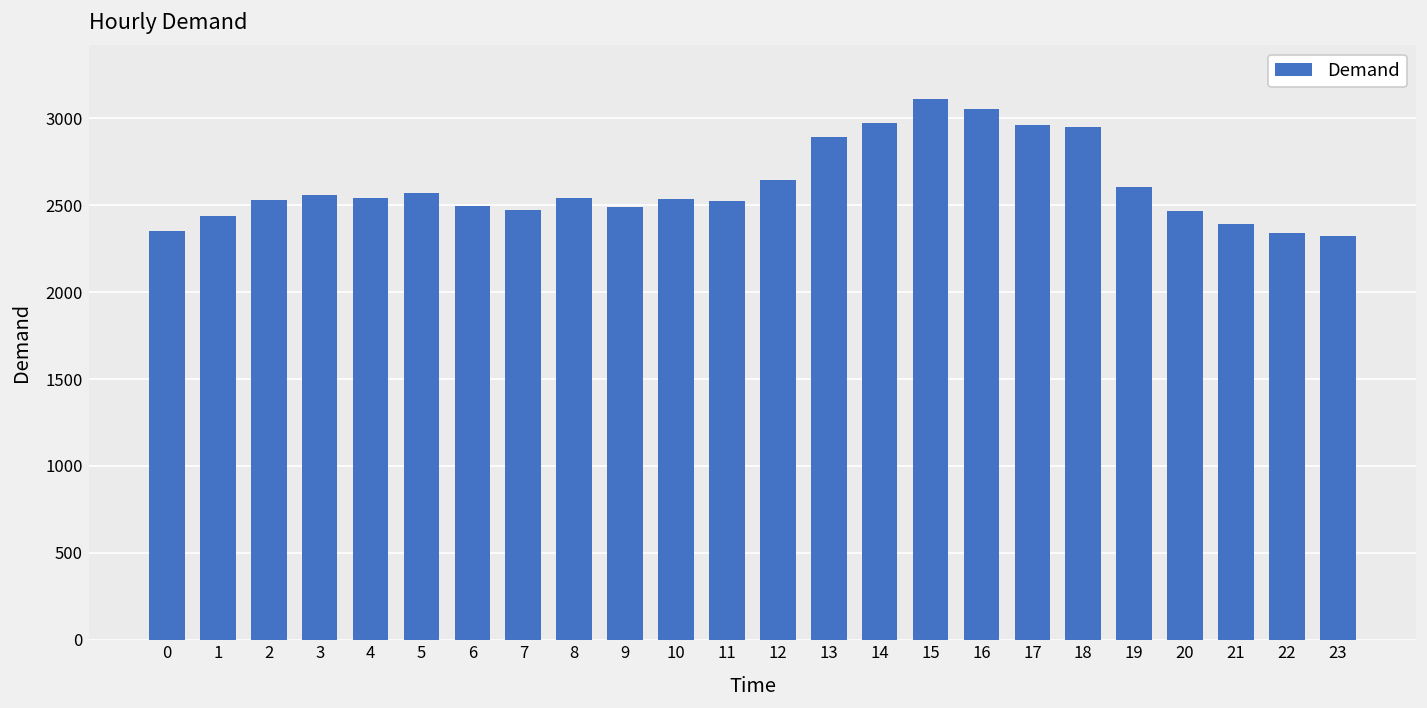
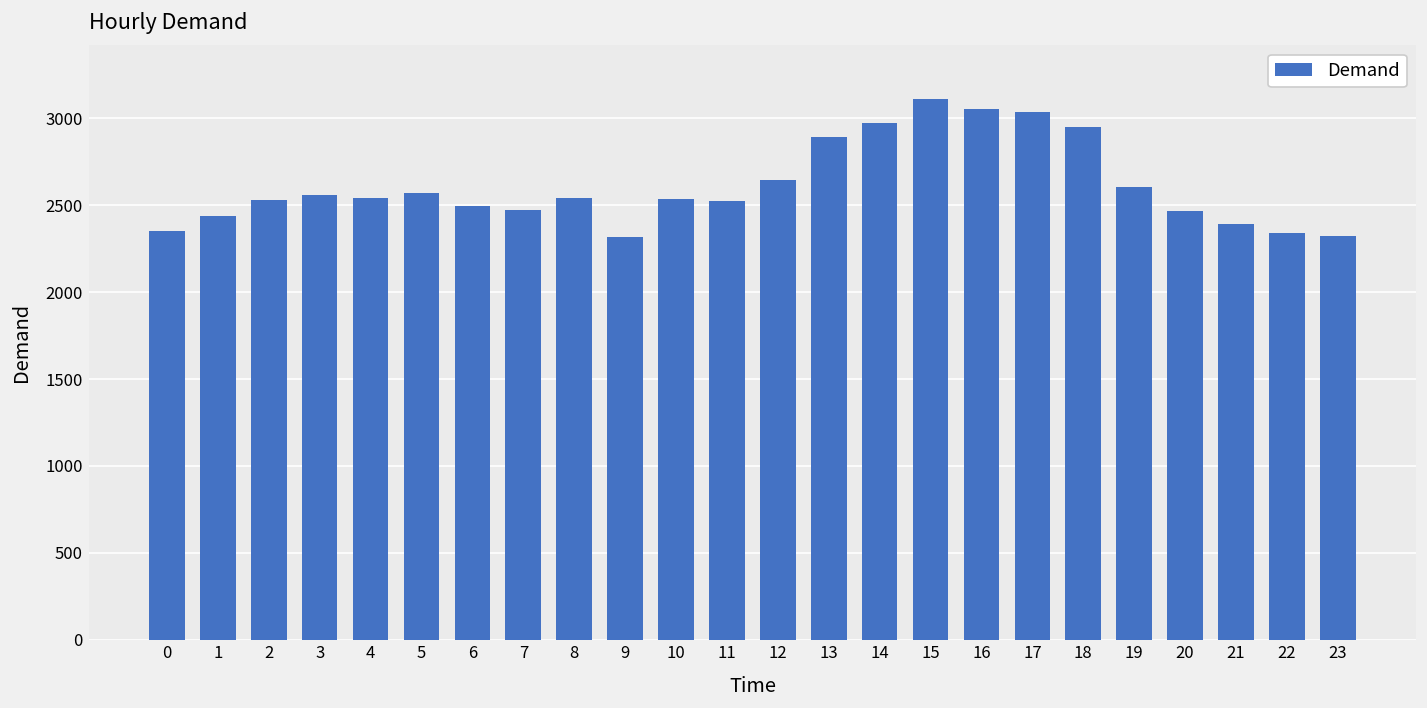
  {
    "0": 2350,
    "1": 2440,
    "2": 2530,
    "3": 2560,
    "4": 2540,
    "5": 2570,
    "6": 2500,
    "7": 2480,
    "8": 2540,
-   "9": 2490,
+   "9": 2320,
    "10": 2540,
    "11": 2530,
    "12": 2650,
    "13": 2890,
    "14": 2970,
    "15": 3110,
    "16": 3050,
-   "17": 2960,
+   "17": 3040,
    "18": 2950,
    "19": 2610,
    "20": 2470,
    "21": 2400,
    "22": 2340,
    "23": 2320
  }
